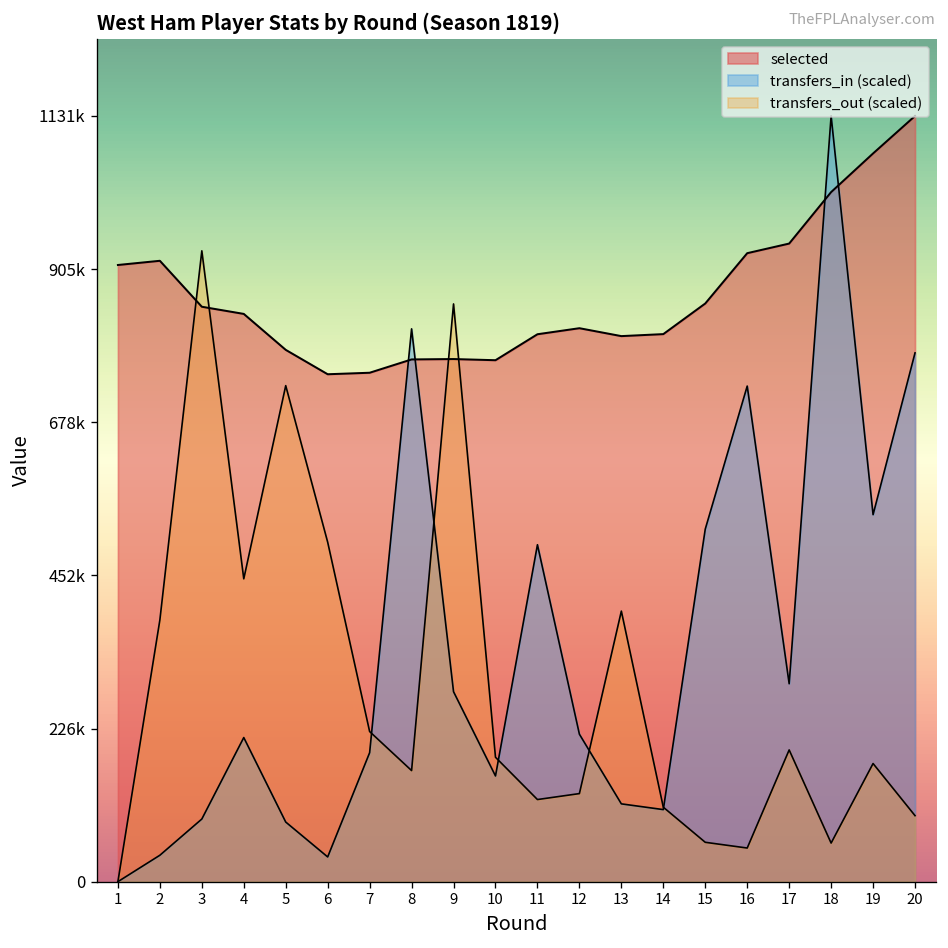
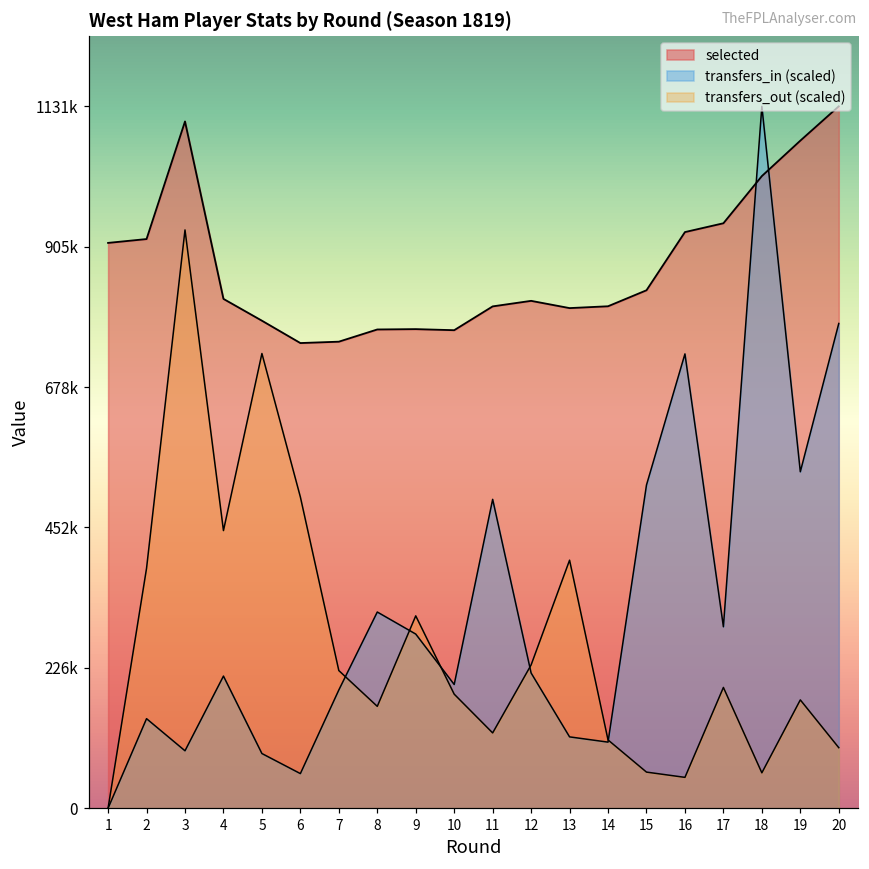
  {
    "selected": {
      "1": 910000,
      "2": 920000,
-     "3": 850000,
-     "4": 840000,
+     "3": 1110000,
+     "4": 820000,
      "5": 790000,
      "6": 750000,
      "7": 750000,
      "8": 770000,
      "9": 770000,
      "10": 770000,
      "11": 810000,
      "12": 820000,
      "13": 810000,
      "14": 810000,
-     "15": 850000,
+     "15": 830000,
      "16": 930000,
      "17": 940000,
      "18": 1020000,
      "19": 1080000
    },
    "transfers_in (scaled)": {
-     "2": 40000,
+     "2": 140000,
      "3": 90000,
      "4": 210000,
      "5": 90000,
-     "6": 40000,
+     "6": 60000,
      "7": 190000,
-     "8": 820000,
+     "8": 320000,
      "9": 280000,
-     "10": 160000,
+     "10": 200000,
      "11": 500000,
      "12": 220000,
      "13": 110000,
      "15": 520000,
      "16": 730000,
      "17": 290000,
      "19": 540000,
      "20": 780000
    },
    "transfers_out (scaled)": {
      "2": 390000,
      "3": 930000,
      "4": 450000,
      "5": 730000,
      "6": 500000,
      "7": 220000,
      "8": 160000,
-     "9": 850000,
+     "9": 310000,
      "10": 180000,
      "11": 120000,
-     "12": 130000,
+     "12": 230000,
      "13": 400000,
      "15": 60000,
      "16": 50000,
      "17": 190000,
      "18": 60000,
      "19": 170000,
      "20": 100000
    }
  }
